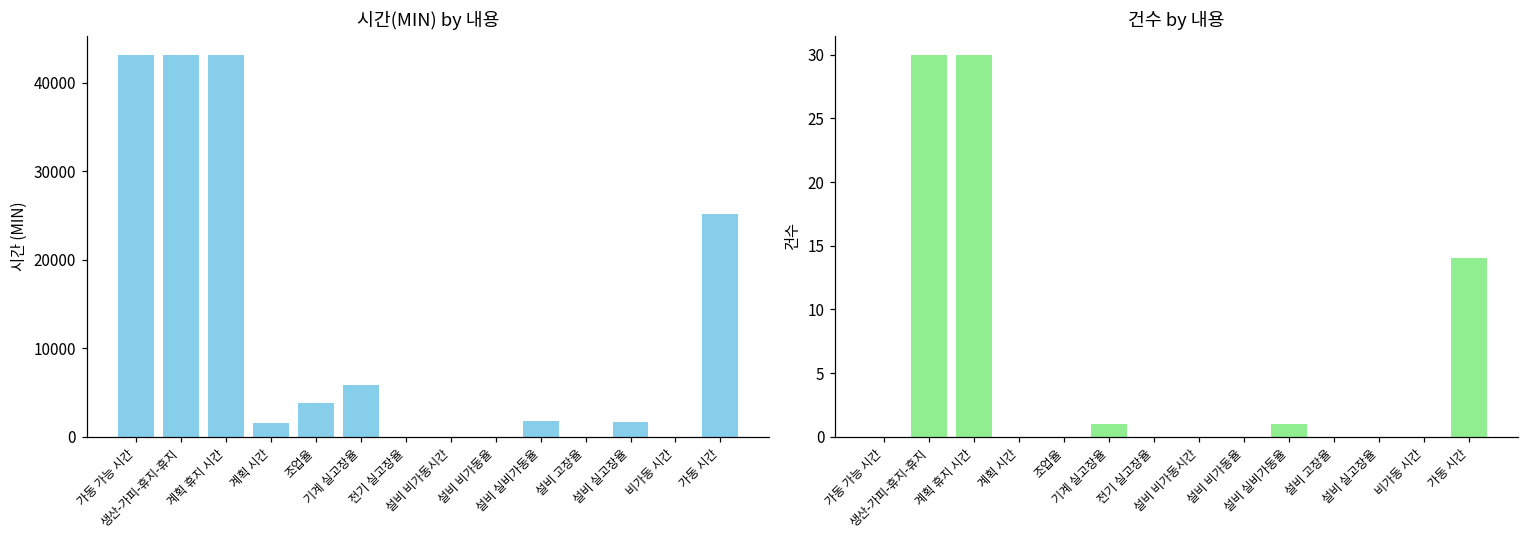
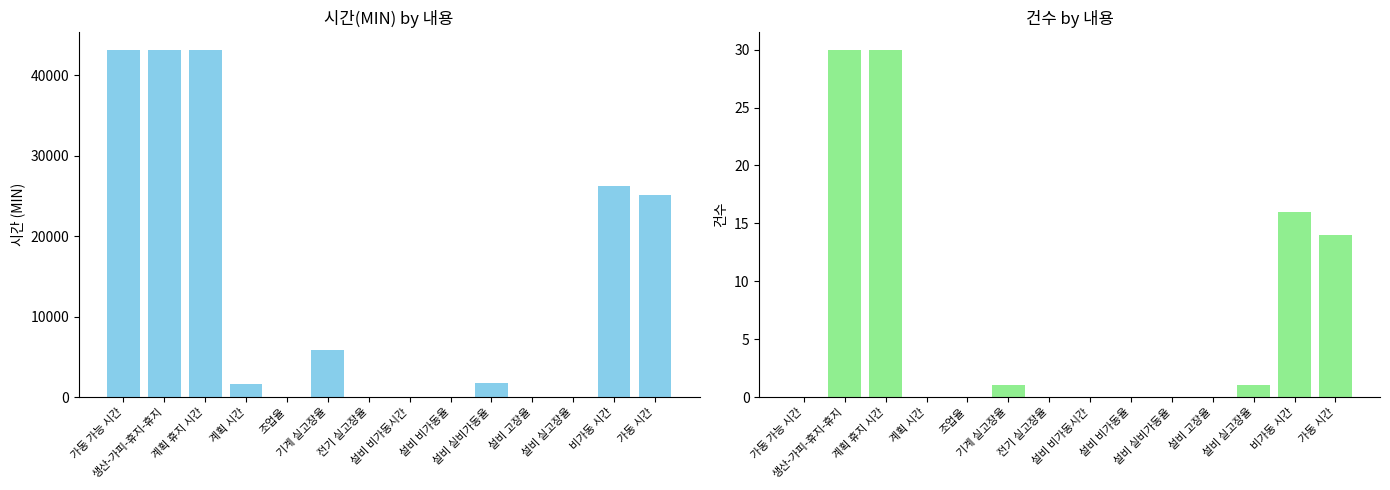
  {
    "시간(MIN) by 내용": {
      "가동 가능 시간": 43000,
      "생산-가피-휴지-휴지": 43000,
      "계획 휴지 시간": 43000,
      "계획 시간": 2000,
-     "조업율": 4000,
+     "조업율": 0,
      "기계 실고장율": 6000,
      "전기 실고장율": 0,
      "설비 비가동시간": 0,
      "설비 비가동율": 0,
      "설비 실비가동율": 2000,
      "설비 고장율": 0,
-     "설비 실고장율": 2000,
-     "비가동 시간": 0,
+     "설비 실고장율": 0,
+     "비가동 시간": 26000,
      "가동 시간": 25000
    },
    "건수 by 내용": {
      "가동 가능 시간": 0,
      "생산-가피-휴지-휴지": 30,
      "계획 휴지 시간": 30,
      "계획 시간": 0,
      "조업율": 0,
      "기계 실고장율": 1,
      "전기 실고장율": 0,
      "설비 비가동시간": 0,
      "설비 비가동율": 0,
-     "설비 실비가동율": 1,
+     "설비 실비가동율": 0,
      "설비 고장율": 0,
-     "설비 실고장율": 0,
-     "비가동 시간": 0,
+     "설비 실고장율": 1,
+     "비가동 시간": 16,
      "가동 시간": 14
    }
  }
